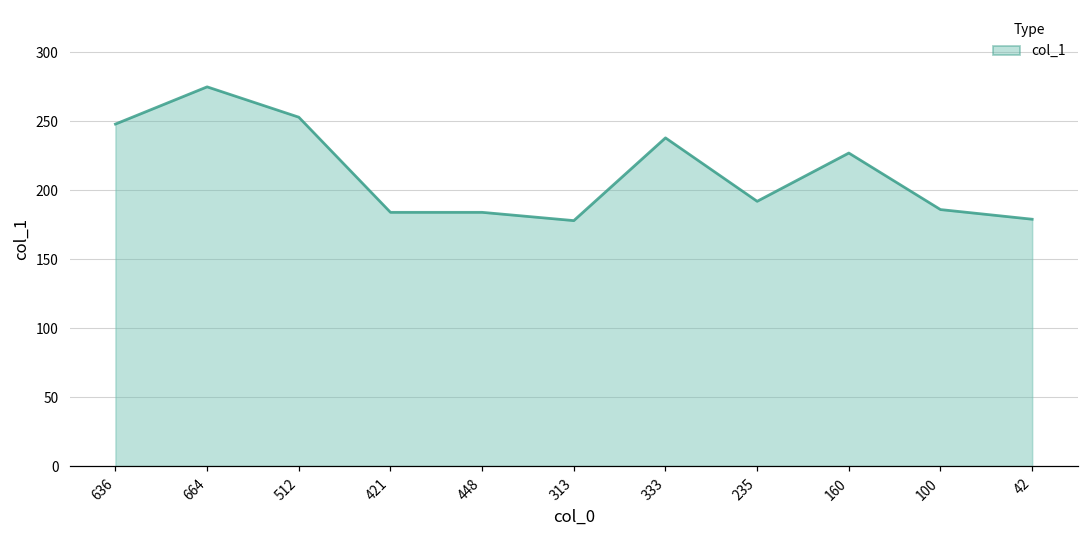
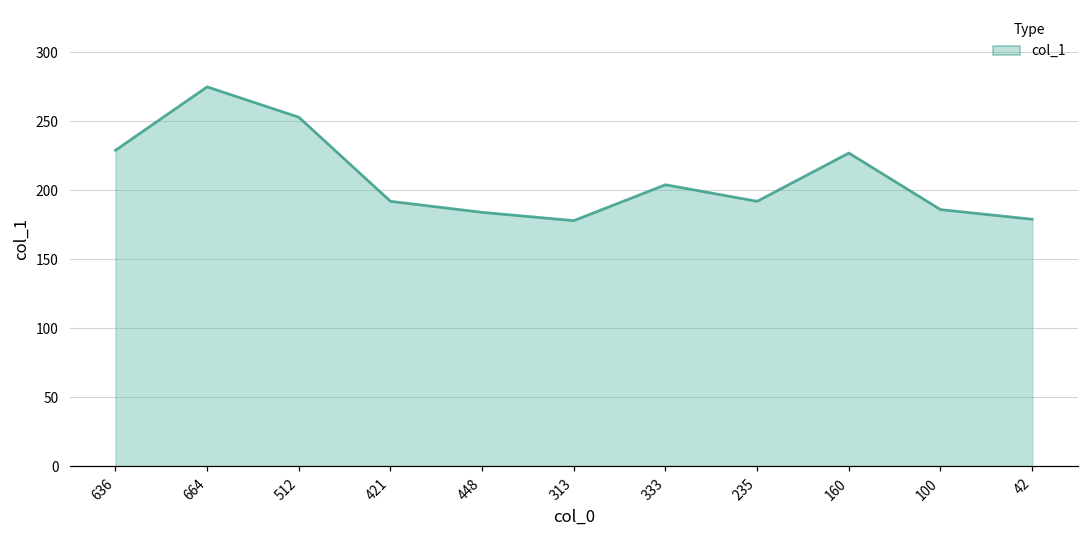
  {
-   "636": 248,
+   "636": 229,
    "664": 275,
    "512": 253,
-   "421": 184,
+   "421": 192,
    "448": 184,
    "313": 178,
-   "333": 238,
+   "333": 204,
    "235": 192,
    "160": 227,
    "100": 186,
    "42": 179
  }
